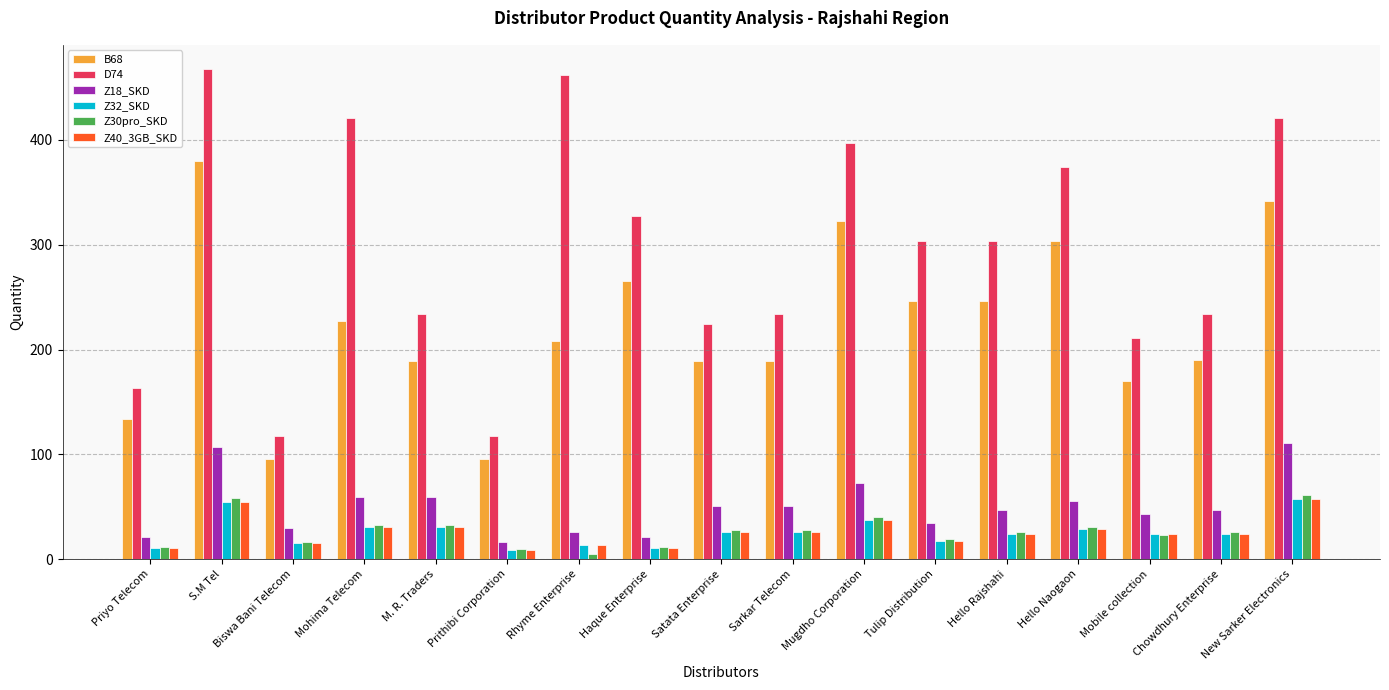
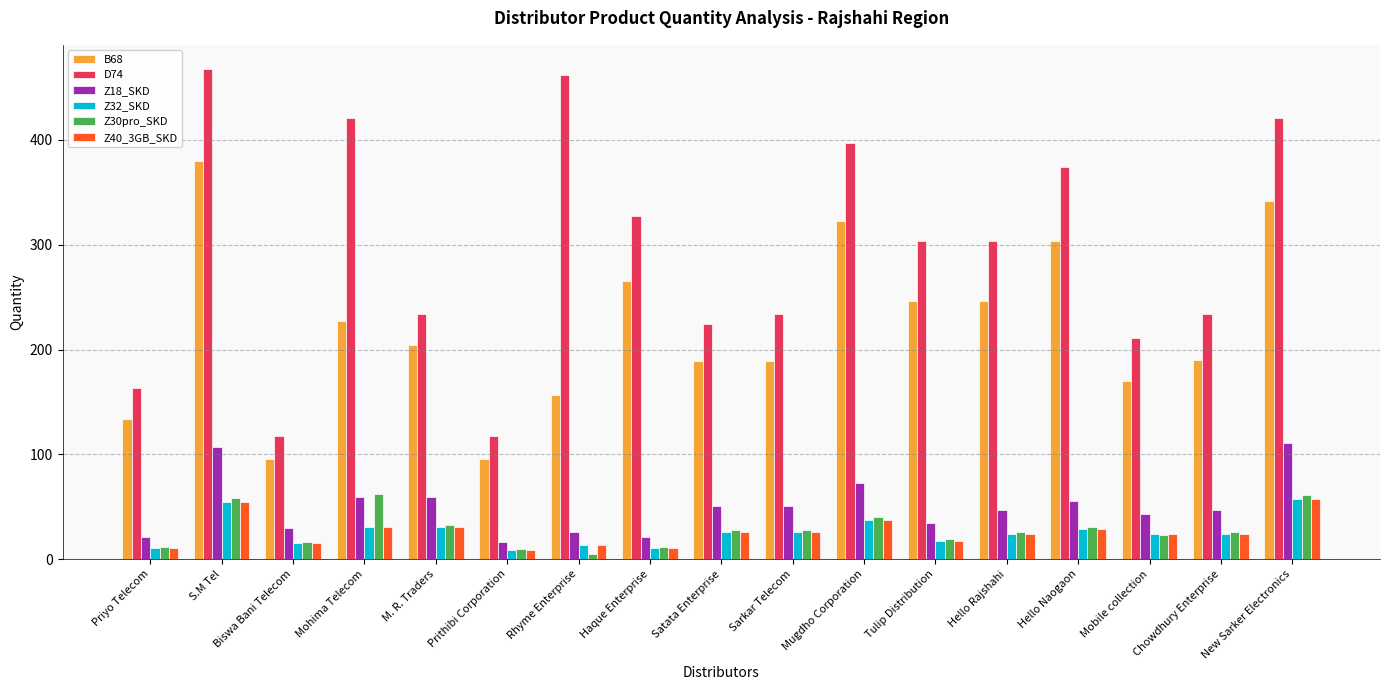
  {
    "B68": {
      "Priyo Telecom": 133,
      "S.M Tel": 380,
      "Biswa Bani Telecom": 95,
      "Mohima Telecom": 227,
-     "M. R. Traders": 189,
+     "M. R. Traders": 205,
      "Prithibi Corporation": 95,
-     "Rhyme Enterprise": 208,
+     "Rhyme Enterprise": 156,
      "Haque Enterprise": 265,
      "Satata Enterprise": 189,
      "Sarkar Telecom": 189,
      "Mugdho Corporation": 323,
      "Tulip Distribution": 246,
      "Hello Rajshahi": 246,
      "Hello Naogaon": 304,
      "Mobile collection": 170,
      "Chowdhury Enterprise": 190,
      "New Sarker Electronics": 342
    },
    "D74": {
      "Priyo Telecom": 163,
      "S.M Tel": 467,
      "Biswa Bani Telecom": 117,
      "Mohima Telecom": 421,
      "M. R. Traders": 234,
      "Prithibi Corporation": 117,
      "Rhyme Enterprise": 462,
      "Haque Enterprise": 327,
      "Satata Enterprise": 224,
      "Sarkar Telecom": 234,
      "Mugdho Corporation": 397,
      "Tulip Distribution": 304,
      "Hello Rajshahi": 304,
      "Hello Naogaon": 374,
      "Mobile collection": 211,
      "Chowdhury Enterprise": 234,
      "New Sarker Electronics": 421
    },
    "Z18_SKD": {
      "Priyo Telecom": 21,
      "S.M Tel": 106,
      "Biswa Bani Telecom": 29,
      "Mohima Telecom": 60,
      "M. R. Traders": 60,
      "Prithibi Corporation": 17,
      "Rhyme Enterprise": 25,
      "Haque Enterprise": 21,
      "Satata Enterprise": 51,
      "Sarkar Telecom": 51,
      "Mugdho Corporation": 72,
      "Tulip Distribution": 34,
      "Hello Rajshahi": 47,
      "Hello Naogaon": 56,
      "Mobile collection": 43,
      "Chowdhury Enterprise": 47,
      "New Sarker Electronics": 110
    },
    "Z32_SKD": {
      "Priyo Telecom": 10,
      "S.M Tel": 54,
      "Biswa Bani Telecom": 15,
      "Mohima Telecom": 30,
      "M. R. Traders": 30,
      "Prithibi Corporation": 9,
      "Rhyme Enterprise": 13,
      "Haque Enterprise": 10,
      "Satata Enterprise": 26,
      "Sarkar Telecom": 26,
      "Mugdho Corporation": 37,
      "Tulip Distribution": 17,
      "Hello Rajshahi": 24,
      "Hello Naogaon": 29,
      "Mobile collection": 24,
      "Chowdhury Enterprise": 24,
      "New Sarker Electronics": 57
    },
    "Z30pro_SKD": {
      "Priyo Telecom": 12,
      "S.M Tel": 59,
      "Biswa Bani Telecom": 16,
-     "Mohima Telecom": 33,
+     "Mohima Telecom": 62,
      "M. R. Traders": 33,
      "Prithibi Corporation": 9,
      "Rhyme Enterprise": 4,
      "Haque Enterprise": 12,
      "Satata Enterprise": 28,
      "Sarkar Telecom": 28,
      "Mugdho Corporation": 40,
      "Tulip Distribution": 19,
      "Hello Rajshahi": 26,
      "Hello Naogaon": 31,
      "Mobile collection": 23,
      "Chowdhury Enterprise": 26,
      "New Sarker Electronics": 61
    },
    "Z40_3GB_SKD": {
      "Priyo Telecom": 10,
      "S.M Tel": 54,
      "Biswa Bani Telecom": 15,
      "Mohima Telecom": 30,
      "M. R. Traders": 30,
      "Prithibi Corporation": 9,
      "Rhyme Enterprise": 13,
      "Haque Enterprise": 10,
      "Satata Enterprise": 26,
      "Sarkar Telecom": 26,
      "Mugdho Corporation": 37,
      "Tulip Distribution": 17,
      "Hello Rajshahi": 24,
      "Hello Naogaon": 29,
      "Mobile collection": 24,
      "Chowdhury Enterprise": 24,
      "New Sarker Electronics": 57
    }
  }
